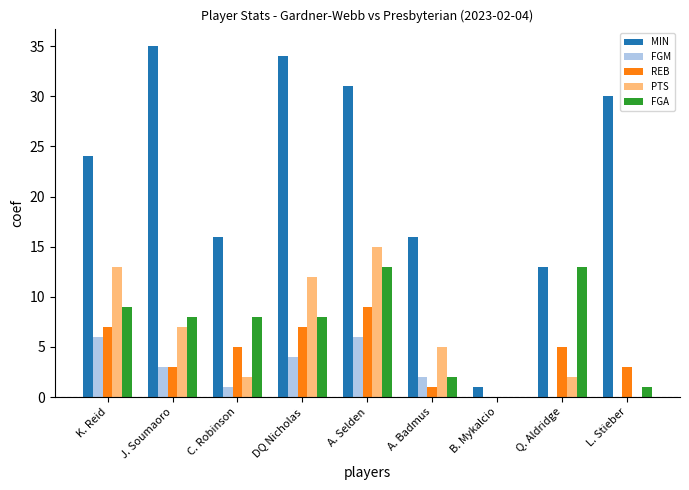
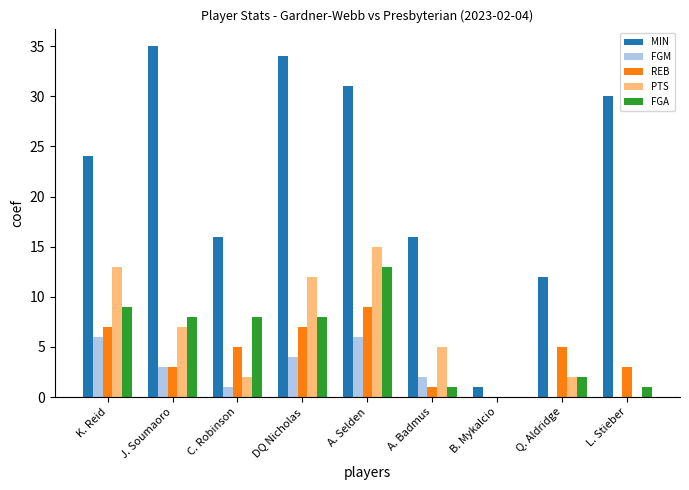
  {
    "MIN": {
      "K. Reid": 24,
      "J. Soumaoro": 35,
      "C. Robinson": 16,
      "DQ Nicholas": 34,
      "A. Selden": 31,
      "A. Badmus": 16,
      "B. Mykalcio": 1,
-     "Q. Aldridge": 13,
+     "Q. Aldridge": 12,
      "L. Stieber": 30
    },
    "FGM": {
      "K. Reid": 6,
      "J. Soumaoro": 3,
      "C. Robinson": 1,
      "DQ Nicholas": 4,
      "A. Selden": 6,
      "A. Badmus": 2,
      "B. Mykalcio": 0,
      "Q. Aldridge": 0,
      "L. Stieber": 0
    },
    "REB": {
      "K. Reid": 7,
      "J. Soumaoro": 3,
      "C. Robinson": 5,
      "DQ Nicholas": 7,
      "A. Selden": 9,
      "A. Badmus": 1,
      "B. Mykalcio": 0,
      "Q. Aldridge": 5,
      "L. Stieber": 3
    },
    "PTS": {
      "K. Reid": 13,
      "J. Soumaoro": 7,
      "C. Robinson": 2,
      "DQ Nicholas": 12,
      "A. Selden": 15,
      "A. Badmus": 5,
      "B. Mykalcio": 0,
      "Q. Aldridge": 2,
      "L. Stieber": 0
    },
    "FGA": {
      "K. Reid": 9,
      "J. Soumaoro": 8,
      "C. Robinson": 8,
      "DQ Nicholas": 8,
      "A. Selden": 13,
-     "A. Badmus": 2,
+     "A. Badmus": 1,
      "B. Mykalcio": 0,
-     "Q. Aldridge": 13,
+     "Q. Aldridge": 2,
      "L. Stieber": 1
    }
  }
